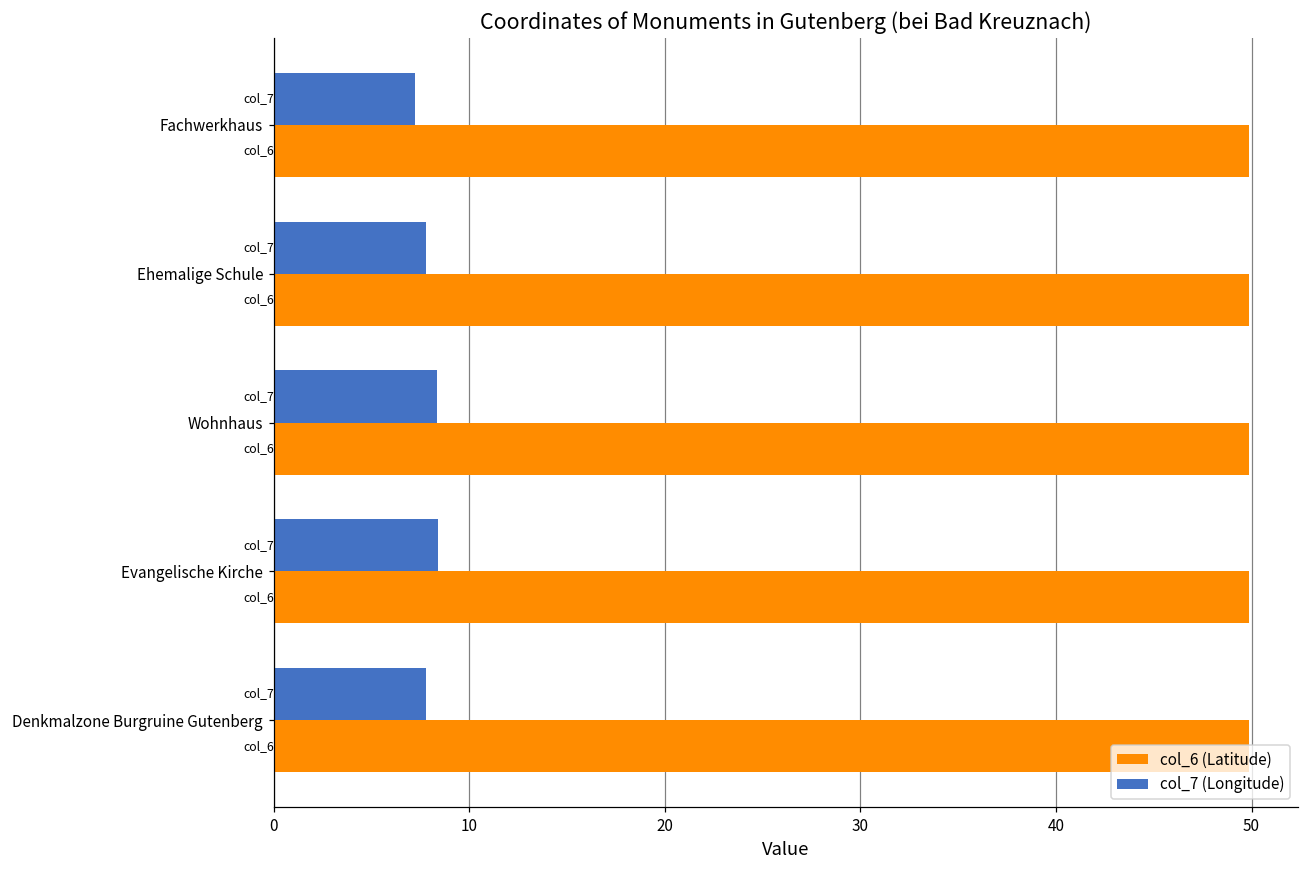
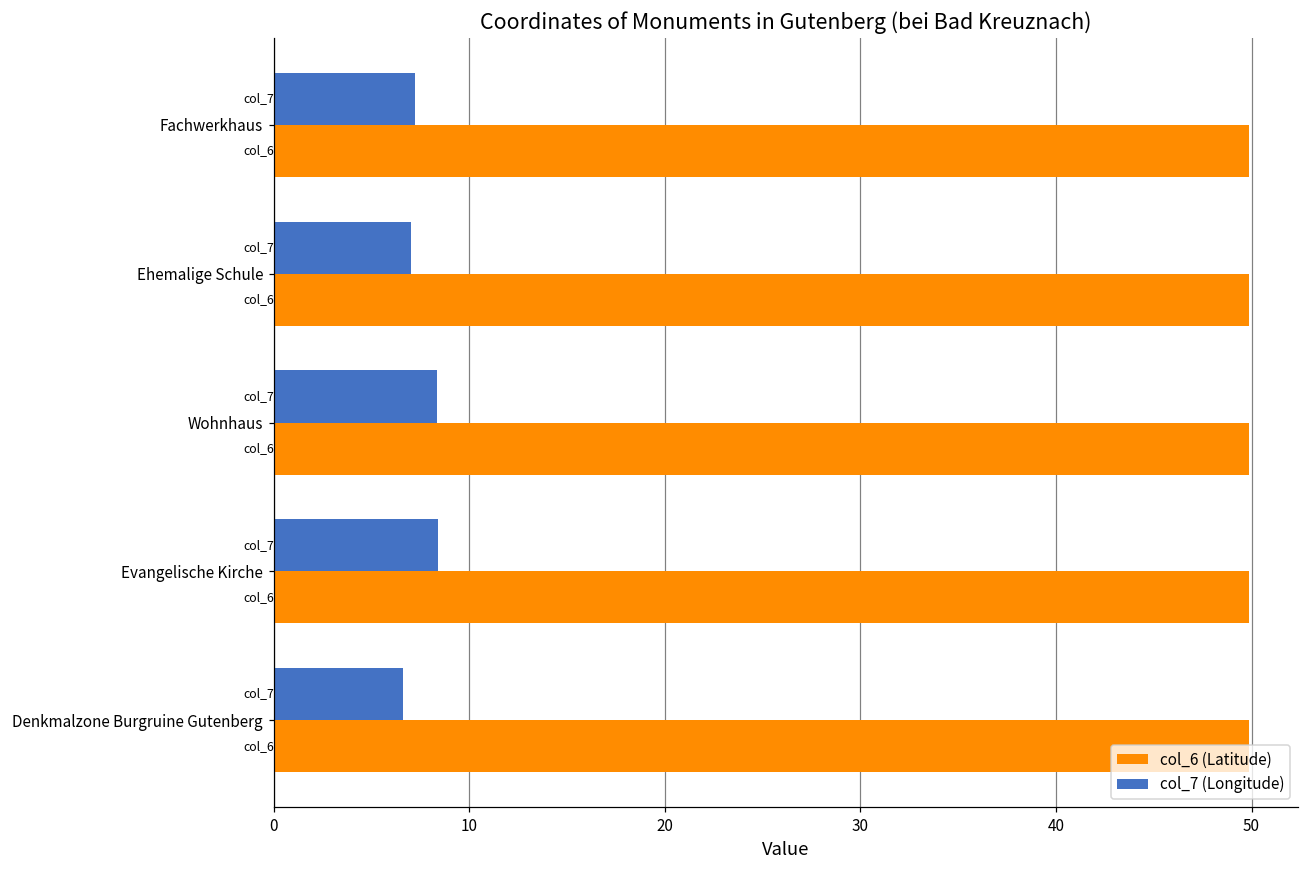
  {
    "col_6 (Latitude)": {
      "Fachwerkhaus": 49.9,
      "Ehemalige Schule": 49.9,
      "Wohnhaus": 49.9,
      "Evangelische Kirche": 49.9,
      "Denkmalzone Burgruine Gutenberg": 49.9
    },
    "col_7 (Longitude)": {
      "Fachwerkhaus": 7.2,
-     "Ehemalige Schule": 7.8,
+     "Ehemalige Schule": 7.0,
      "Wohnhaus": 8.3,
      "Evangelische Kirche": 8.4,
-     "Denkmalzone Burgruine Gutenberg": 7.8
+     "Denkmalzone Burgruine Gutenberg": 6.6
    }
  }
